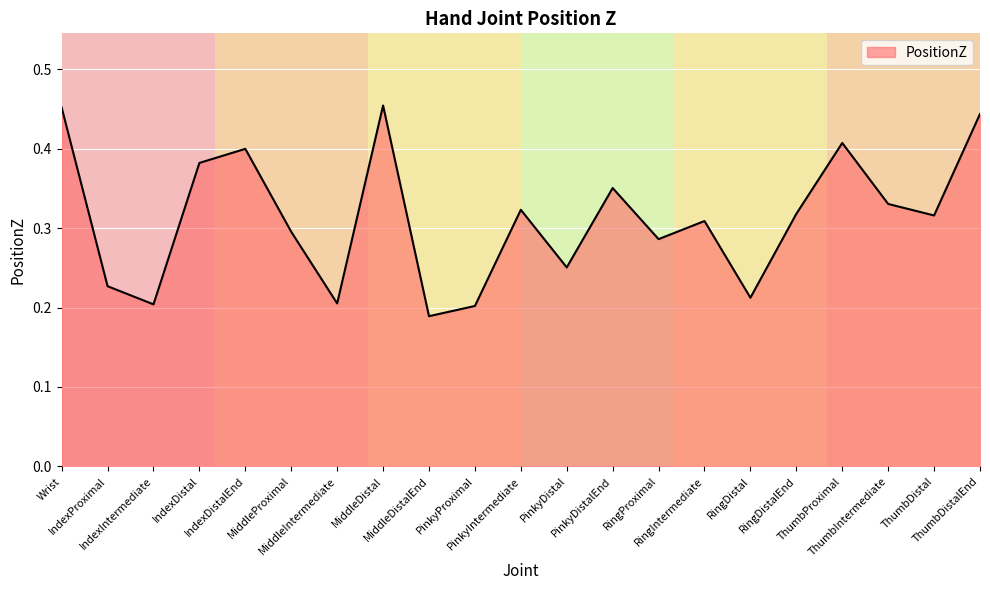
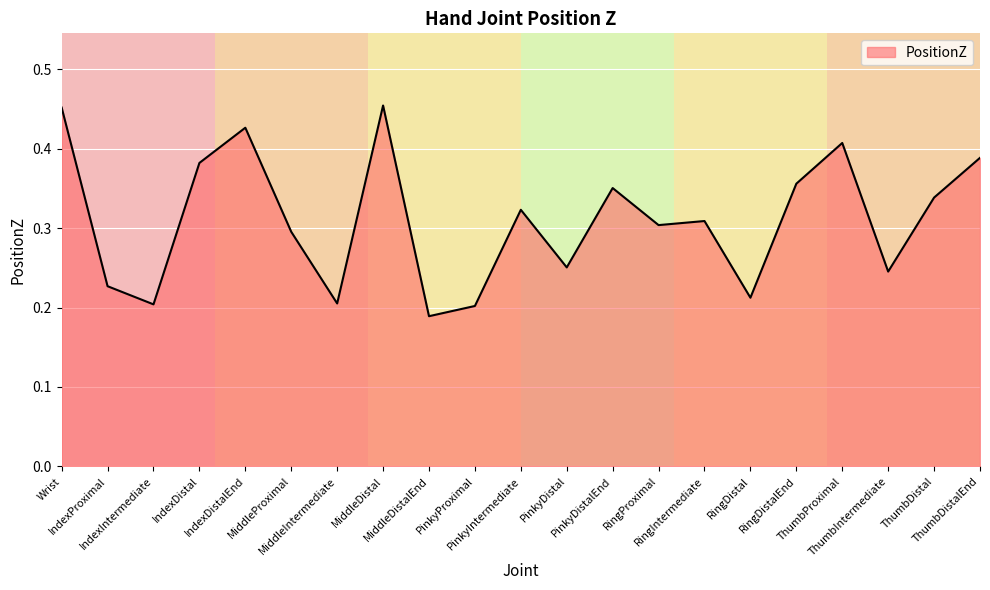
  {
    "Wrist": 0.45,
    "IndexProximal": 0.23,
    "IndexIntermediate": 0.20,
    "IndexDistal": 0.38,
-   "IndexDistalEnd": 0.40,
+   "IndexDistalEnd": 0.43,
    "MiddleProximal": 0.30,
    "MiddleIntermediate": 0.21,
    "MiddleDistal": 0.45,
    "MiddleDistalEnd": 0.19,
    "PinkyProximal": 0.20,
    "PinkyIntermediate": 0.32,
    "PinkyDistal": 0.25,
    "PinkyDistalEnd": 0.35,
-   "RingProximal": 0.29,
+   "RingProximal": 0.30,
    "RingIntermediate": 0.31,
    "RingDistal": 0.21,
-   "RingDistalEnd": 0.32,
+   "RingDistalEnd": 0.36,
    "ThumbProximal": 0.41,
-   "ThumbIntermediate": 0.33,
-   "ThumbDistal": 0.32,
-   "ThumbDistalEnd": 0.44
+   "ThumbIntermediate": 0.25,
+   "ThumbDistal": 0.34,
+   "ThumbDistalEnd": 0.39
  }
